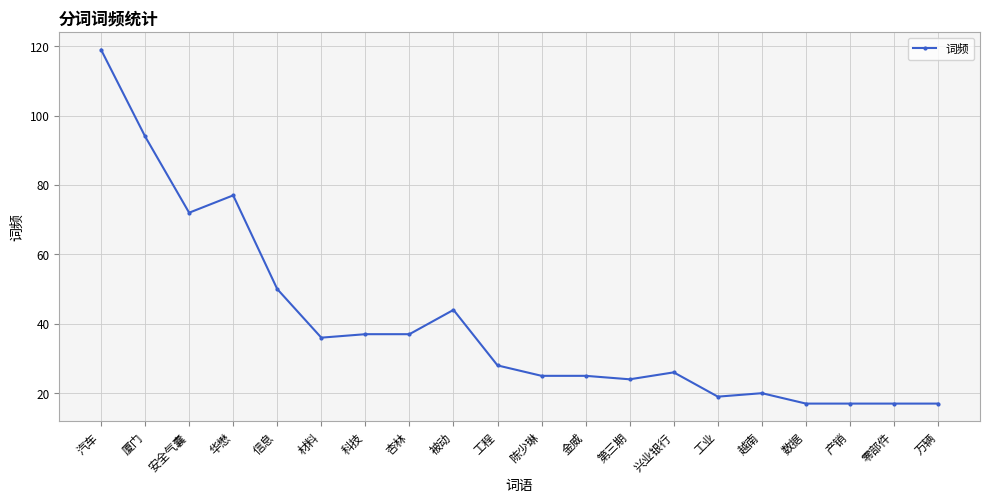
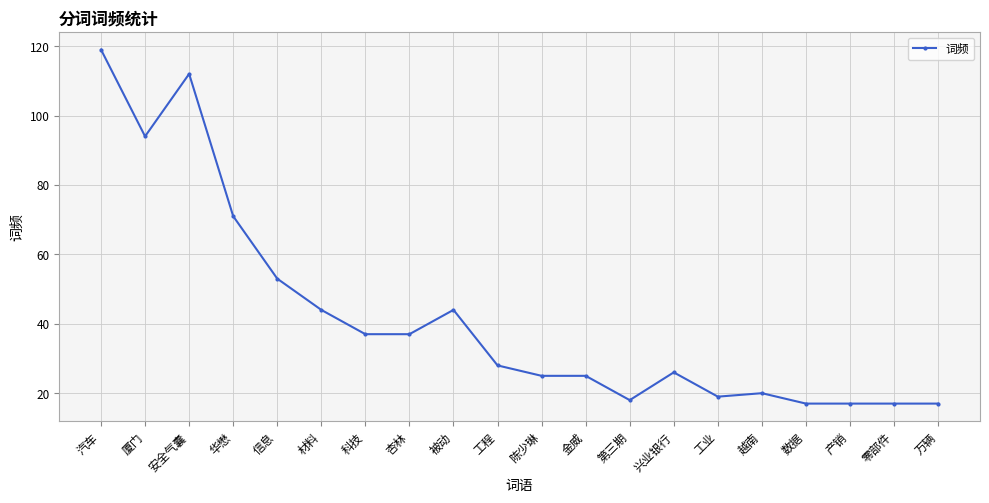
  {
    "汽车": 119,
    "厦门": 94,
-   "安全气囊": 72,
-   "华懋": 77,
-   "信息": 50,
-   "材料": 36,
+   "安全气囊": 112,
+   "华懋": 71,
+   "信息": 53,
+   "材料": 44,
    "科技": 37,
    "杏林": 37,
    "被动": 44,
    "工程": 28,
    "陈少琳": 25,
    "金威": 25,
-   "第三期": 24,
+   "第三期": 18,
    "兴业银行": 26,
    "工业": 19,
    "越南": 20,
    "数据": 17,
    "产销": 17,
    "零部件": 17,
    "万辆": 17
  }
